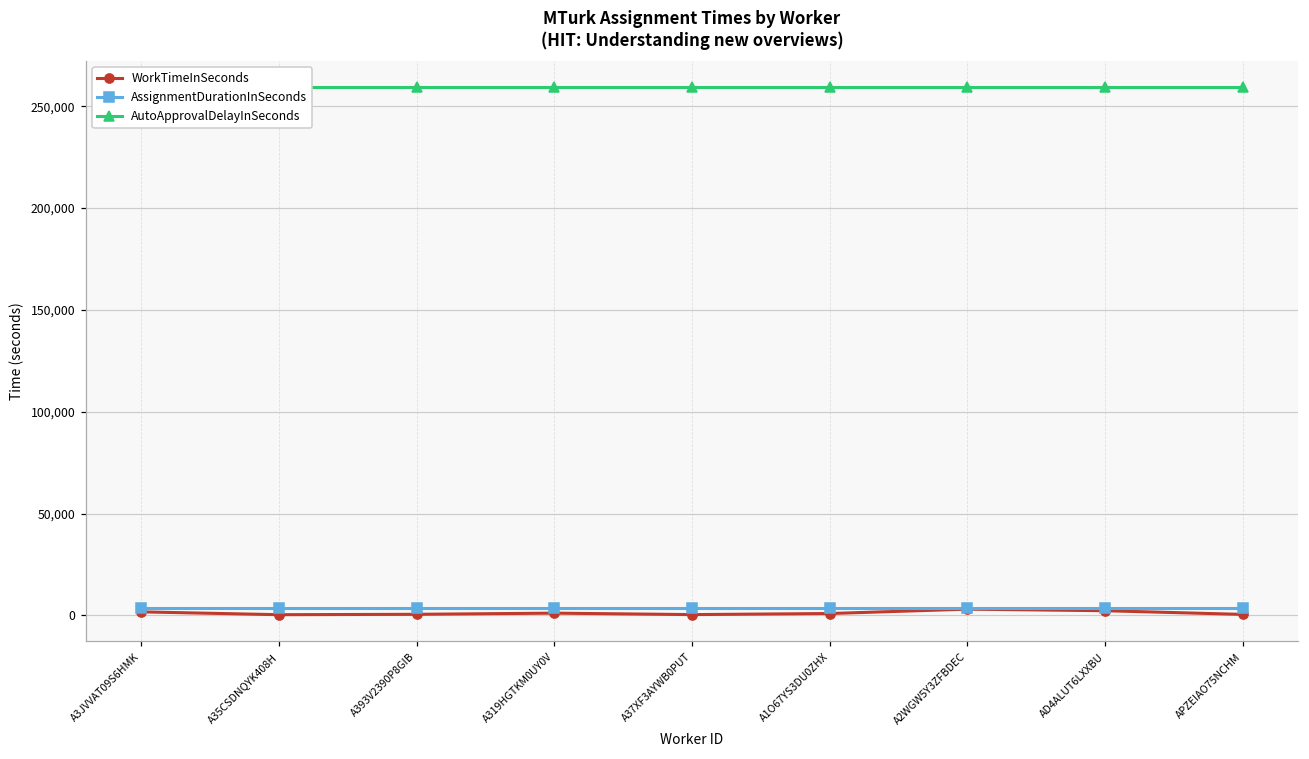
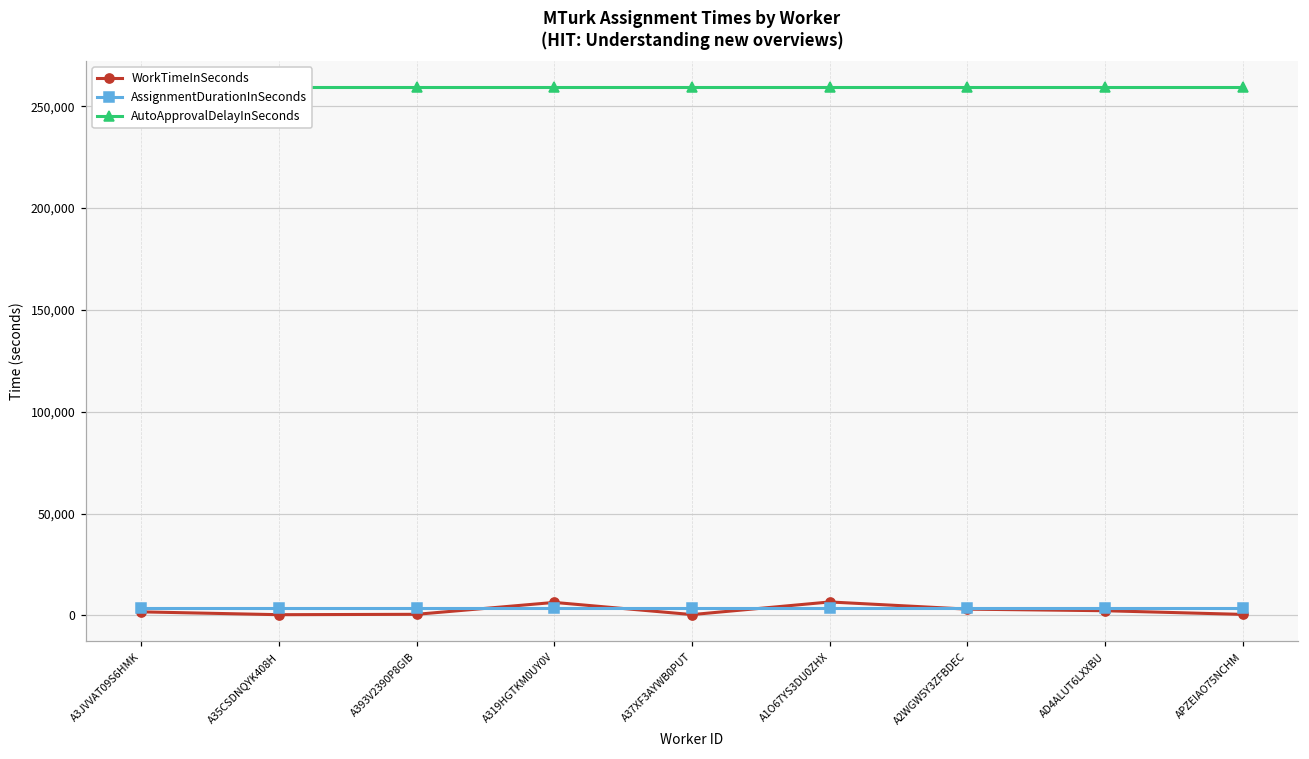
  {
    "WorkTimeInSeconds": {
      "A3JVVAT09S6HMK": "2,000",
      "A35CSDNQYK408H": "0",
      "A393V2390P8GIB": "1,000",
-     "A319HGTKM0UY0V": "1,000",
+     "A319HGTKM0UY0V": "6,000",
      "A37XF3AYWB0PUT": "0",
-     "A1O67YS3DU0ZHX": "1,000",
+     "A1O67YS3DU0ZHX": "7,000",
      "APZEIAO75NCHM": "0"
    },
    "AssignmentDurationInSeconds": {
      "A3JVVAT09S6HMK": "4,000",
      "A35CSDNQYK408H": "4,000",
      "A393V2390P8GIB": "4,000",
      "A319HGTKM0UY0V": "4,000",
      "A37XF3AYWB0PUT": "4,000",
      "A1O67YS3DU0ZHX": "4,000",
      "APZEIAO75NCHM": "4,000"
    },
    "AutoApprovalDelayInSeconds": {
      "A393V2390P8GIB": "259,000",
      "A319HGTKM0UY0V": "259,000",
      "A37XF3AYWB0PUT": "259,000",
      "A1O67YS3DU0ZHX": "259,000",
      "A2WGW5Y3ZFBDEC": "259,000",
      "AD4ALUT6LXXBU": "259,000",
      "APZEIAO75NCHM": "259,000"
    }
  }
